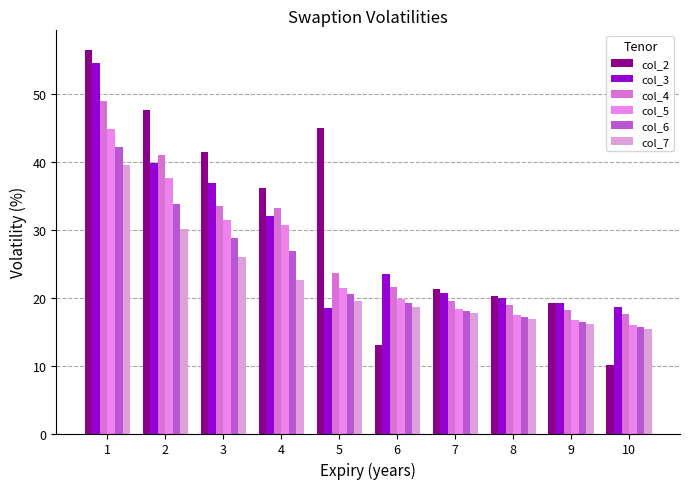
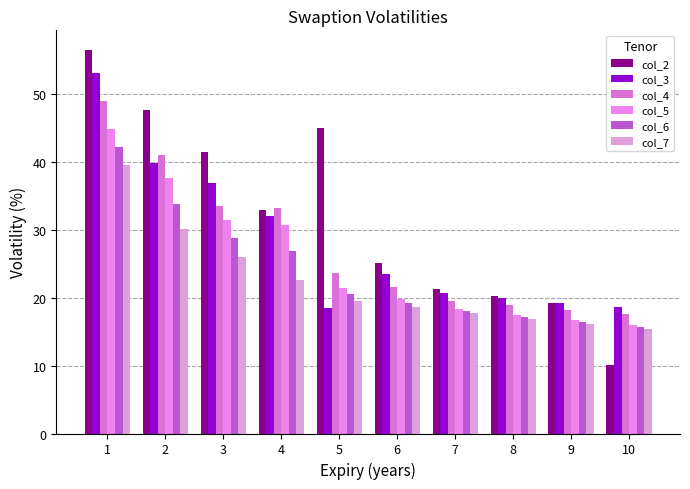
  {
    "col_2": {
      "1": 57,
      "2": 48,
      "3": 42,
-     "4": 36,
+     "4": 33,
      "5": 45,
-     "6": 13,
+     "6": 25,
      "7": 21,
      "8": 20,
      "9": 19,
      "10": 10
    },
    "col_3": {
-     "1": 55,
+     "1": 53,
      "2": 40,
      "3": 37,
      "4": 32,
      "5": 19,
      "6": 24,
      "7": 21,
      "8": 20,
      "9": 19,
      "10": 19
    }
  }
